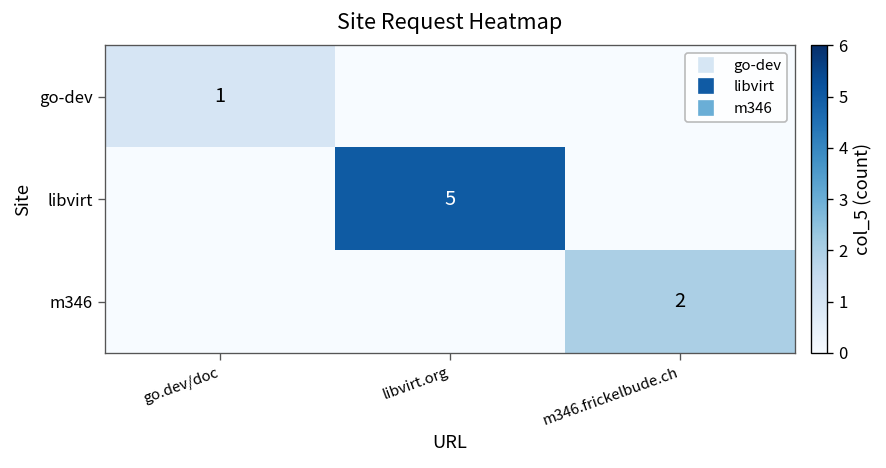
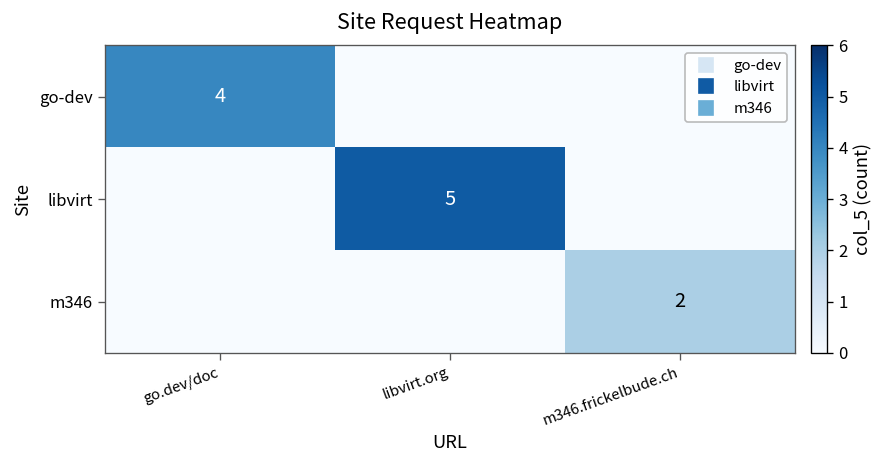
  {
    "go-dev": {
-     "go.dev/doc": 1
+     "go.dev/doc": 4
    },
    "libvirt": {
      "libvirt.org": 5
    },
    "m346": {
      "m346.frickelbude.ch": 2
    }
  }
